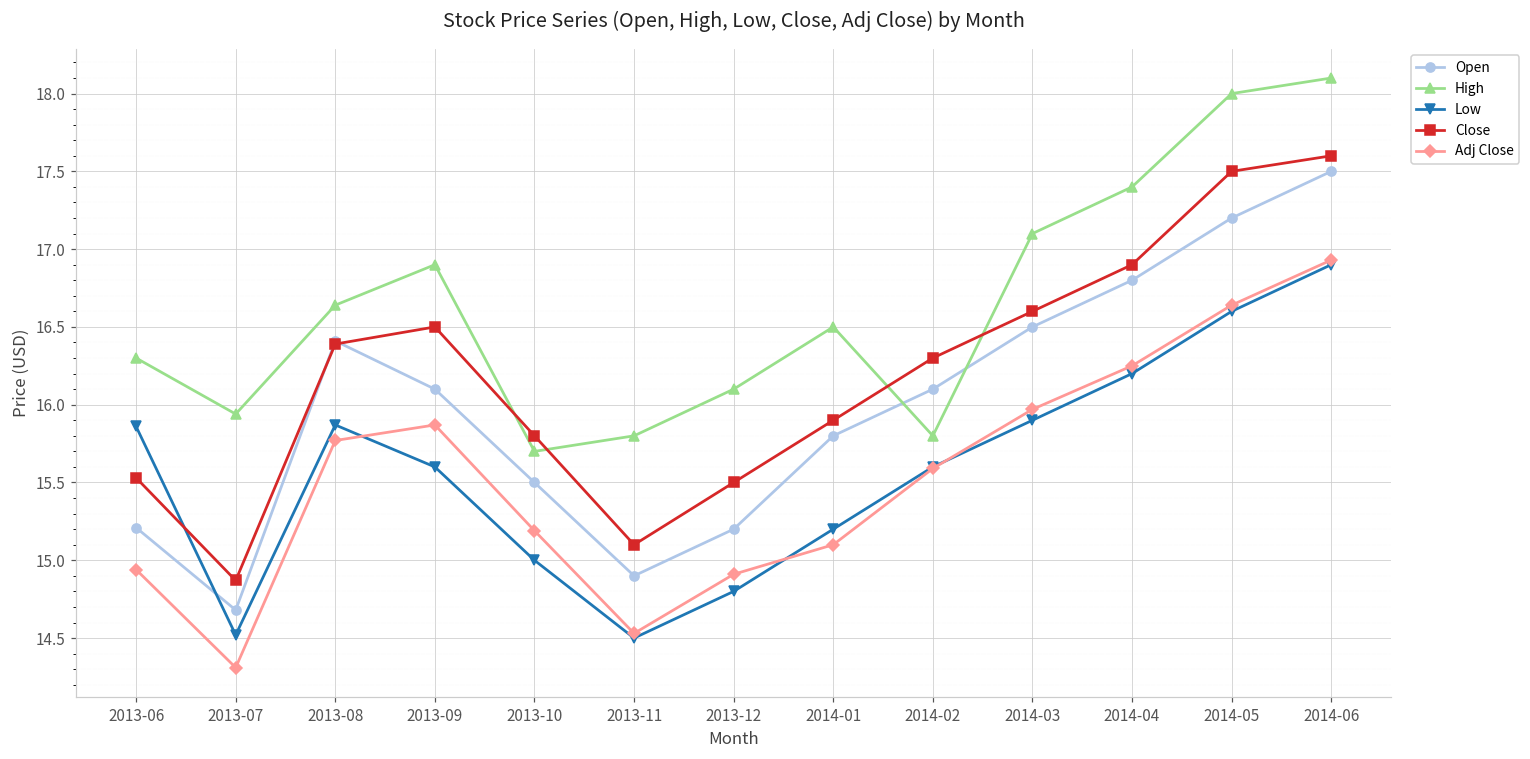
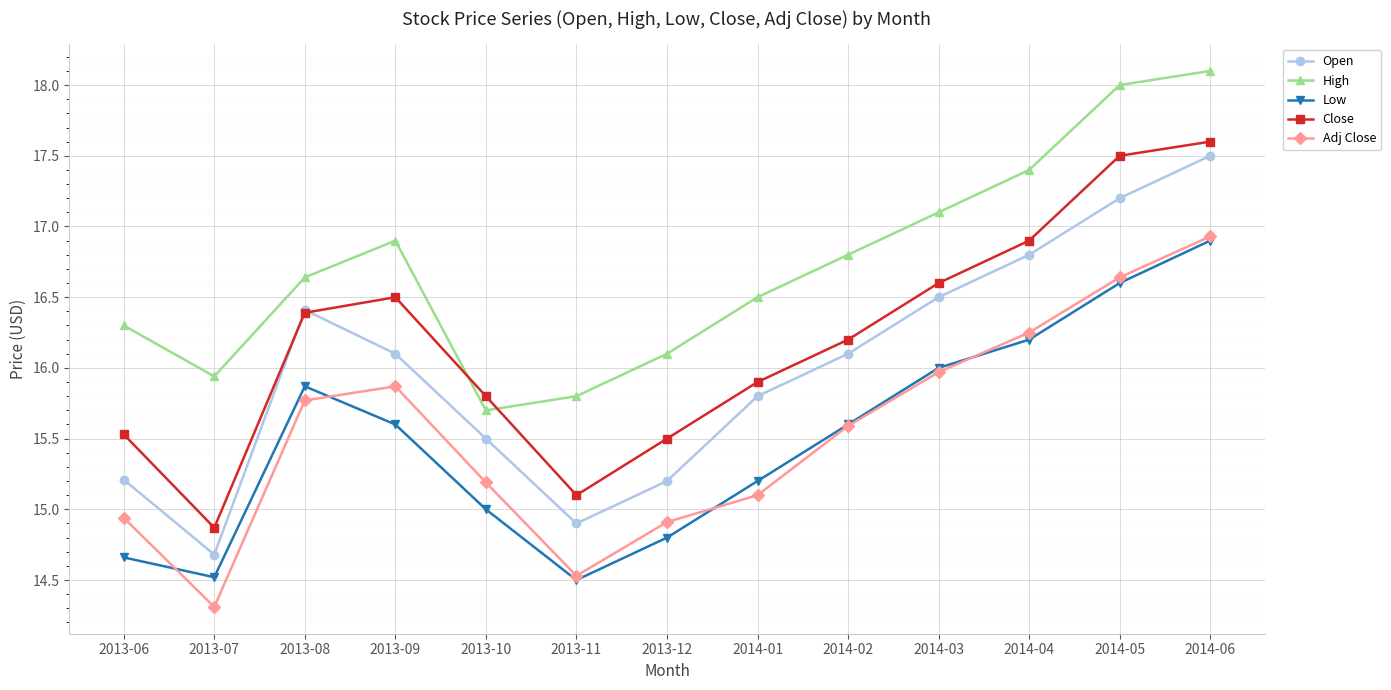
  {
    "Open": {
      "2013-06": 15.21,
      "2013-07": 14.68,
      "2013-08": 16.41,
      "2013-09": 16.10,
      "2013-10": 15.50,
      "2013-11": 14.90,
      "2013-12": 15.20,
      "2014-01": 15.80,
      "2014-02": 16.10,
      "2014-03": 16.50,
      "2014-04": 16.80,
      "2014-05": 17.20,
      "2014-06": 17.50
    },
    "High": {
      "2013-06": 16.3,
      "2013-07": 15.94,
      "2013-08": 16.64,
      "2013-09": 16.9,
      "2013-10": 15.7,
      "2013-11": 15.8,
      "2013-12": 16.1,
      "2014-01": 16.5,
-     "2014-02": 15.8,
+     "2014-02": 16.8,
      "2014-03": 17.1,
      "2014-04": 17.4,
      "2014-05": 18.0,
      "2014-06": 18.1
    },
    "Low": {
-     "2013-06": 15.86,
+     "2013-06": 14.66,
      "2013-07": 14.52,
      "2013-08": 15.87,
      "2013-09": 15.60,
      "2013-10": 15.00,
      "2013-11": 14.50,
      "2013-12": 14.80,
      "2014-01": 15.20,
-     "2014-03": 15.9,
+     "2014-03": 16.0,
      "2014-04": 16.20,
      "2014-05": 16.60,
      "2014-06": 16.90
    },
    "Close": {
      "2013-06": 15.53,
      "2013-07": 14.87,
      "2013-08": 16.4,
      "2013-09": 16.5,
      "2013-10": 15.8,
      "2013-11": 15.1,
      "2013-12": 15.5,
      "2014-01": 15.9,
-     "2014-02": 16.3,
+     "2014-02": 16.2,
      "2014-03": 16.6,
      "2014-04": 16.9,
      "2014-05": 17.5,
      "2014-06": 17.6
    },
    "Adj Close": {
      "2013-06": 14.94,
      "2013-07": 14.31,
      "2013-08": 15.77,
      "2013-09": 15.87,
      "2013-10": 15.19,
      "2013-11": 14.53,
      "2013-12": 14.91,
      "2014-01": 15.10,
      "2014-03": 15.97,
      "2014-04": 16.25,
      "2014-05": 16.64,
      "2014-06": 16.93
    }
  }
